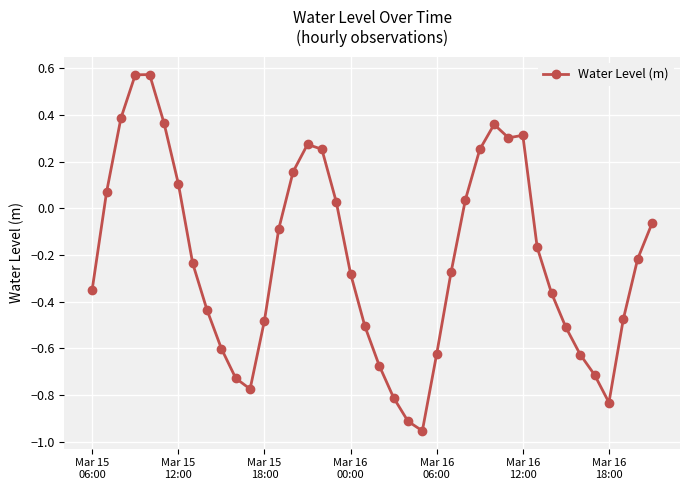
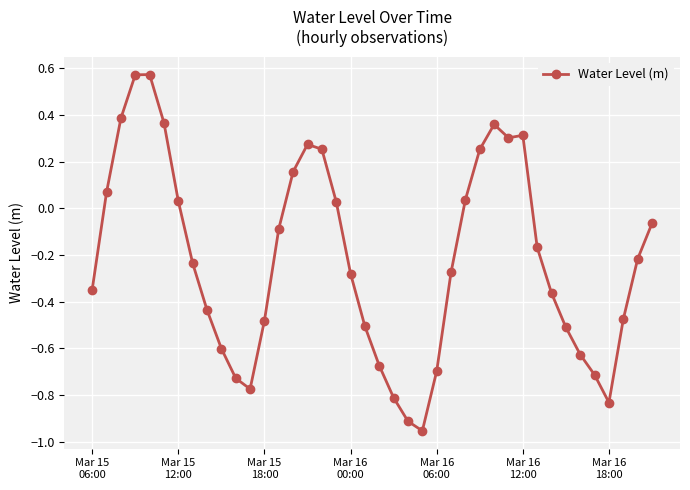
  {
    "Mar 15 06:00": -0.35,
-   "Mar 15 12:00": 0.11,
+   "Mar 15 12:00": 0.03,
    "Mar 15 18:00": -0.48,
    "Mar 16 00:00": -0.28,
-   "Mar 16 06:00": -0.62,
+   "Mar 16 06:00": -0.70,
    "Mar 16 12:00": 0.31,
    "Mar 16 18:00": -0.83
  }
